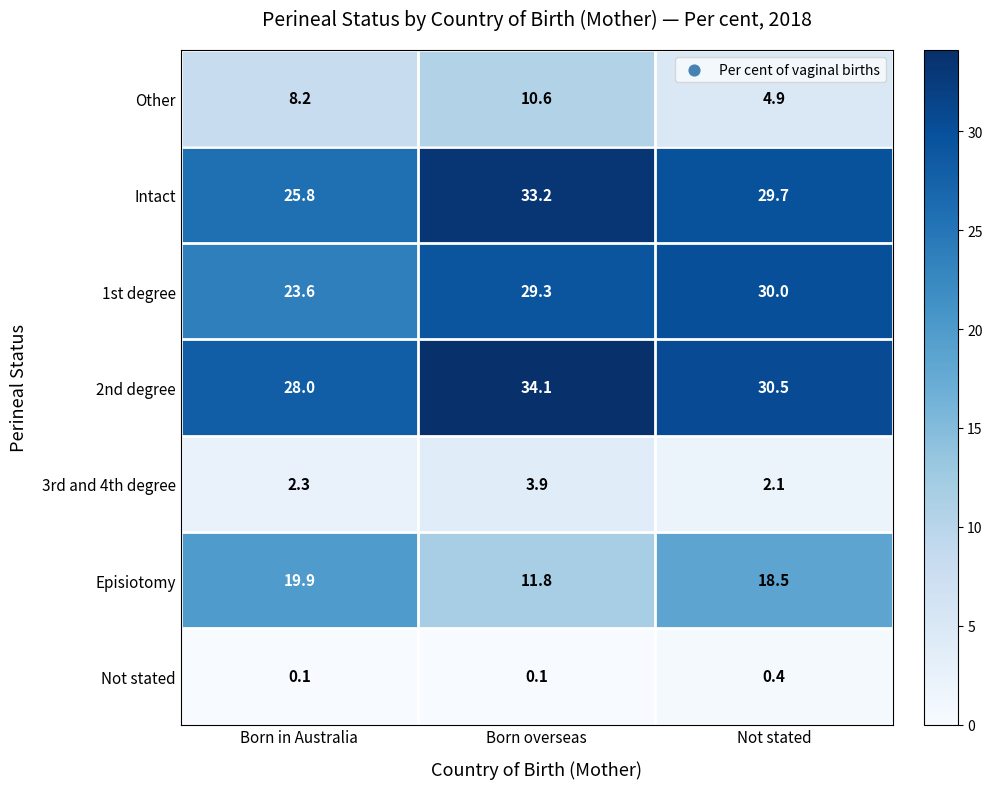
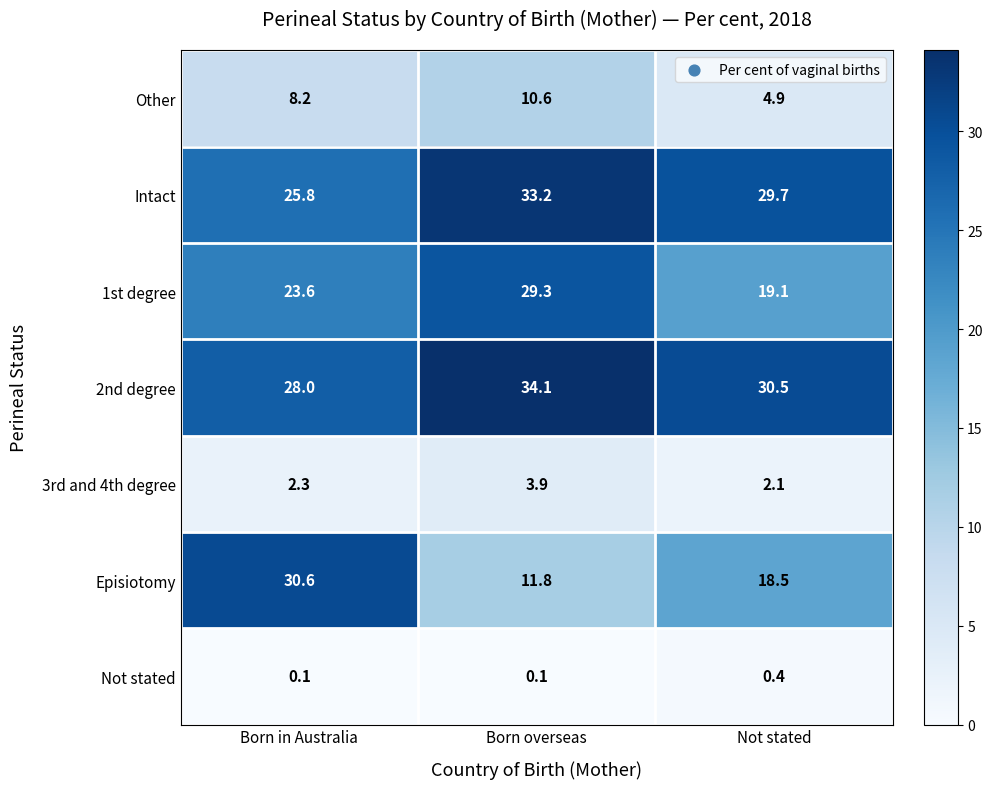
  {
    "Other": {
      "Born in Australia": 8.2,
      "Born overseas": 10.6,
      "Not stated": 4.9
    },
    "Intact": {
      "Born in Australia": 25.8,
      "Born overseas": 33.2,
      "Not stated": 29.7
    },
    "1st degree": {
      "Born in Australia": 23.6,
      "Born overseas": 29.3,
-     "Not stated": 30.0
+     "Not stated": 19.1
    },
    "2nd degree": {
      "Born in Australia": 28.0,
      "Born overseas": 34.1,
      "Not stated": 30.5
    },
    "3rd and 4th degree": {
      "Born in Australia": 2.3,
      "Born overseas": 3.9,
      "Not stated": 2.1
    },
    "Episiotomy": {
-     "Born in Australia": 19.9,
+     "Born in Australia": 30.6,
      "Born overseas": 11.8,
      "Not stated": 18.5
    },
    "Not stated": {
      "Born in Australia": 0.1,
      "Born overseas": 0.1,
      "Not stated": 0.4
    }
  }
